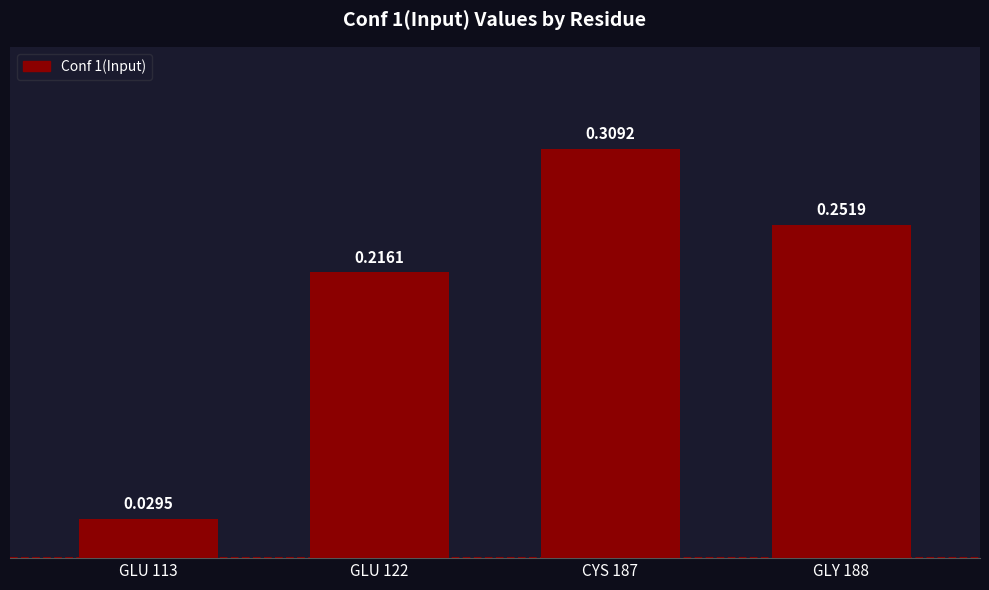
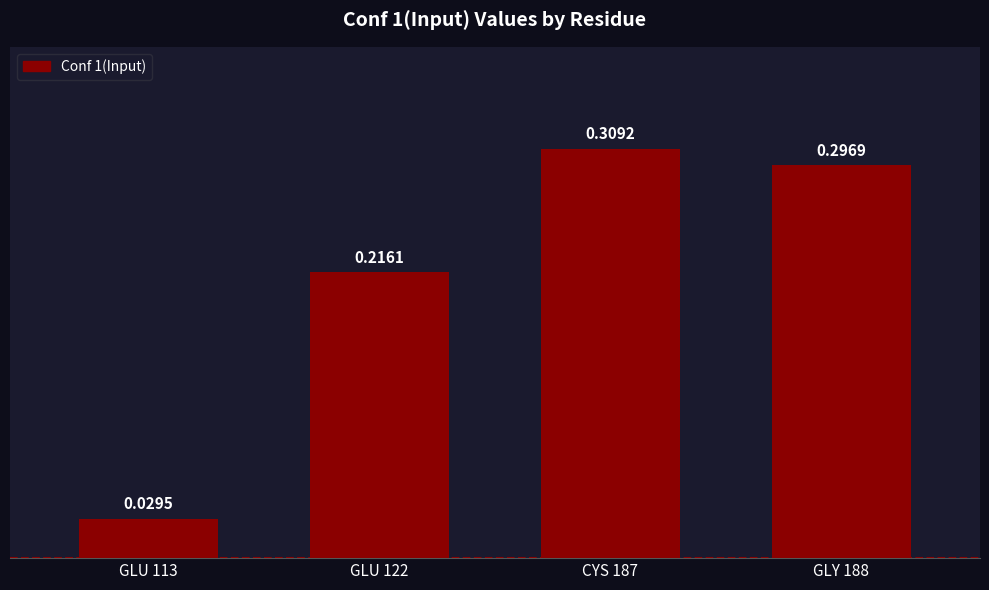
  {
    "GLU 113": 0.0295,
    "GLU 122": 0.2161,
    "CYS 187": 0.3092,
-   "GLY 188": 0.2519
+   "GLY 188": 0.2969
  }
